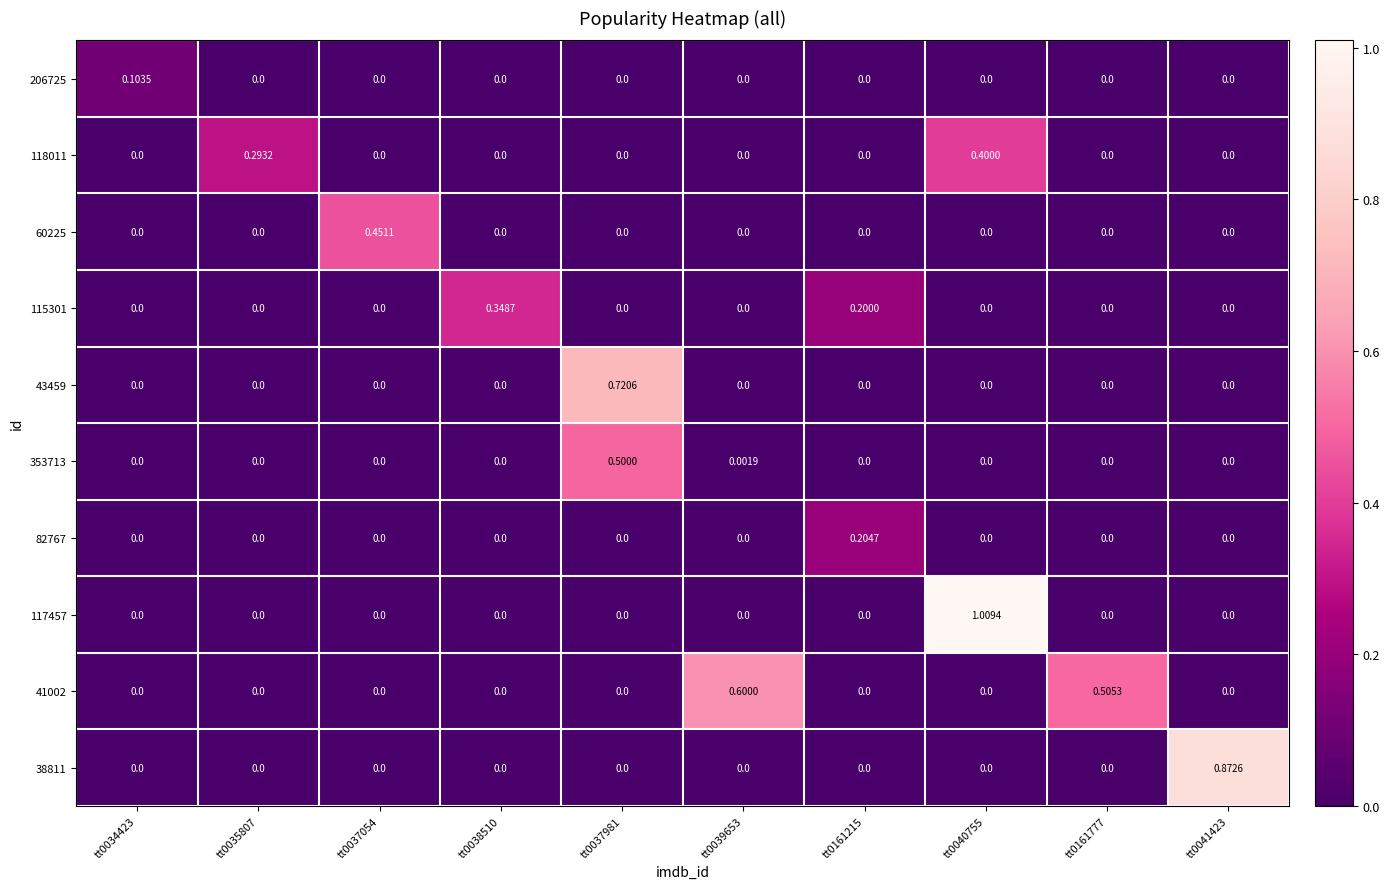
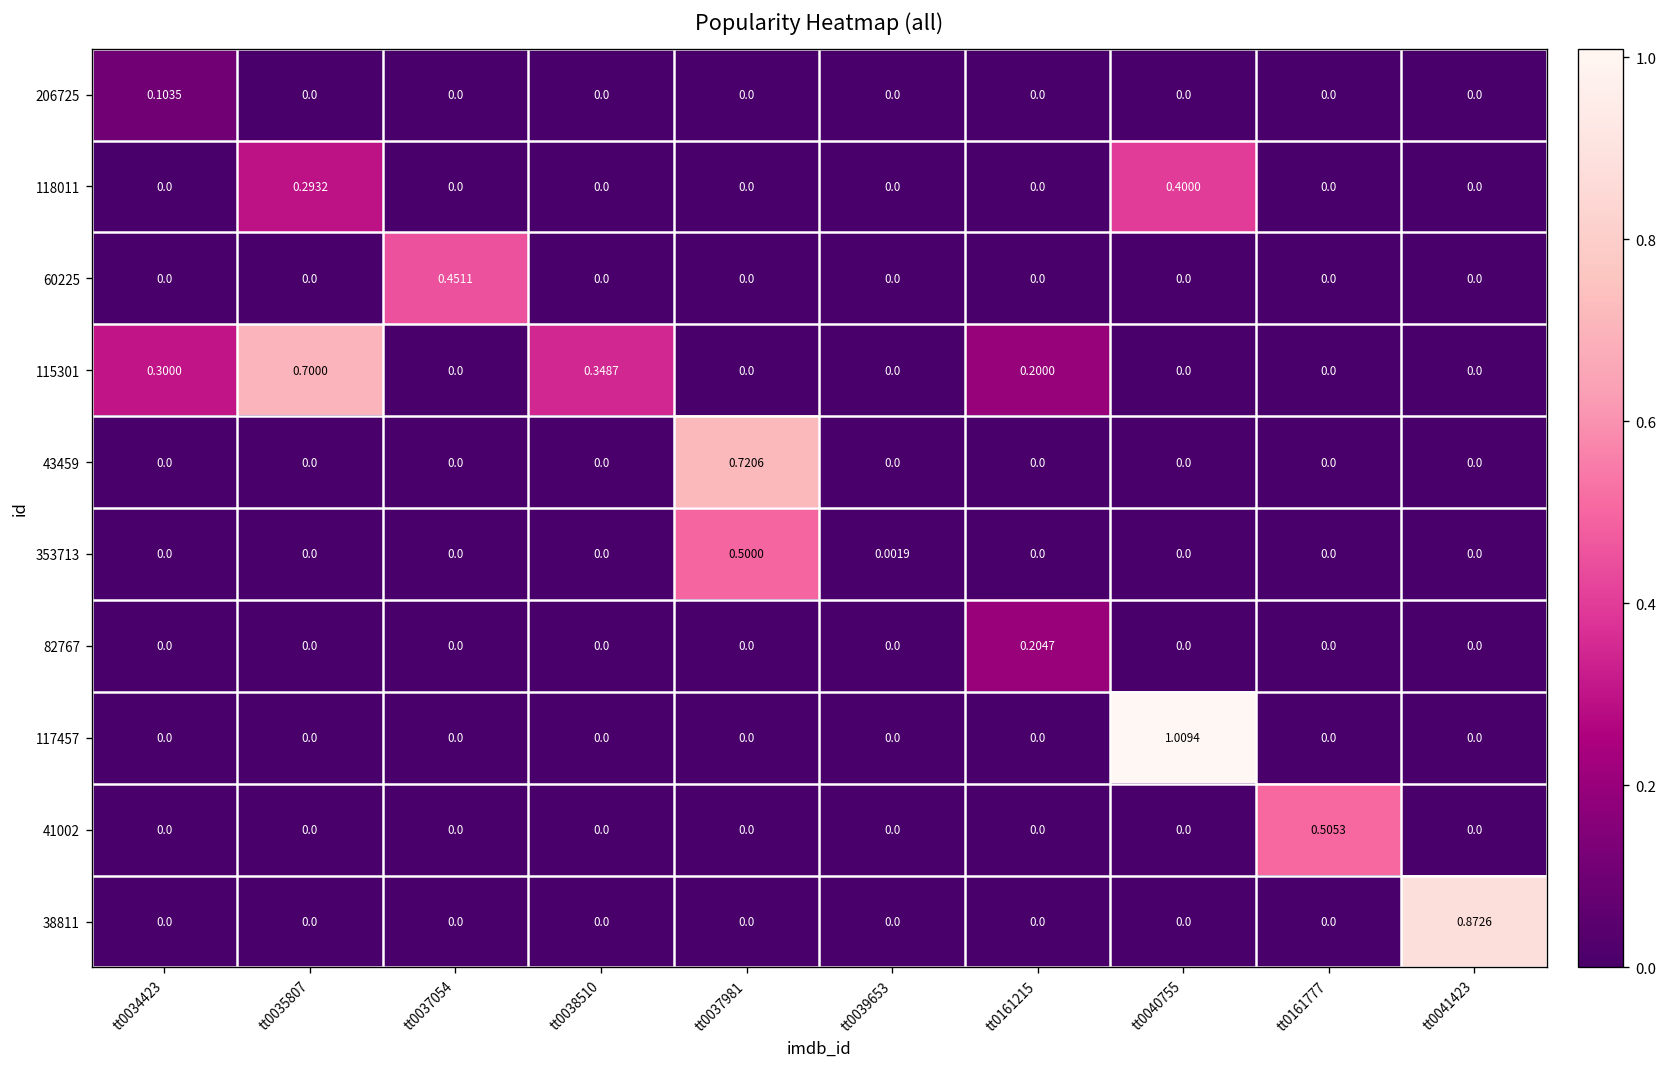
  {
    "206725": {
      "tt0034423": 0.1035,
      "tt0035807": 0.0,
      "tt0037054": 0.0,
      "tt0038510": 0.0,
      "tt0037981": 0.0,
      "tt0039653": 0.0,
      "tt0161215": 0.0,
      "tt0040755": 0.0,
      "tt0161777": 0.0,
      "tt0041423": 0.0
    },
    "118011": {
      "tt0034423": 0.0,
      "tt0035807": 0.2932,
      "tt0037054": 0.0,
      "tt0038510": 0.0,
      "tt0037981": 0.0,
      "tt0039653": 0.0,
      "tt0161215": 0.0,
      "tt0040755": 0.4000,
      "tt0161777": 0.0,
      "tt0041423": 0.0
    },
    "60225": {
      "tt0034423": 0.0,
      "tt0035807": 0.0,
      "tt0037054": 0.4511,
      "tt0038510": 0.0,
      "tt0037981": 0.0,
      "tt0039653": 0.0,
      "tt0161215": 0.0,
      "tt0040755": 0.0,
      "tt0161777": 0.0,
      "tt0041423": 0.0
    },
    "115301": {
-     "tt0034423": 0.0,
-     "tt0035807": 0.0,
+     "tt0034423": 0.3000,
+     "tt0035807": 0.7000,
      "tt0037054": 0.0,
      "tt0038510": 0.3487,
      "tt0037981": 0.0,
      "tt0039653": 0.0,
      "tt0161215": 0.2000,
      "tt0040755": 0.0,
      "tt0161777": 0.0,
      "tt0041423": 0.0
    },
    "43459": {
      "tt0034423": 0.0,
      "tt0035807": 0.0,
      "tt0037054": 0.0,
      "tt0038510": 0.0,
      "tt0037981": 0.7206,
      "tt0039653": 0.0,
      "tt0161215": 0.0,
      "tt0040755": 0.0,
      "tt0161777": 0.0,
      "tt0041423": 0.0
    },
    "353713": {
      "tt0034423": 0.0,
      "tt0035807": 0.0,
      "tt0037054": 0.0,
      "tt0038510": 0.0,
      "tt0037981": 0.5000,
      "tt0039653": 0.0019,
      "tt0161215": 0.0,
      "tt0040755": 0.0,
      "tt0161777": 0.0,
      "tt0041423": 0.0
    },
    "82767": {
      "tt0034423": 0.0,
      "tt0035807": 0.0,
      "tt0037054": 0.0,
      "tt0038510": 0.0,
      "tt0037981": 0.0,
      "tt0039653": 0.0,
      "tt0161215": 0.2047,
      "tt0040755": 0.0,
      "tt0161777": 0.0,
      "tt0041423": 0.0
    },
    "117457": {
      "tt0034423": 0.0,
      "tt0035807": 0.0,
      "tt0037054": 0.0,
      "tt0038510": 0.0,
      "tt0037981": 0.0,
      "tt0039653": 0.0,
      "tt0161215": 0.0,
      "tt0040755": 1.0094,
      "tt0161777": 0.0,
      "tt0041423": 0.0
    },
    "41002": {
      "tt0034423": 0.0,
      "tt0035807": 0.0,
      "tt0037054": 0.0,
      "tt0038510": 0.0,
      "tt0037981": 0.0,
-     "tt0039653": 0.6000,
+     "tt0039653": 0.0,
      "tt0161215": 0.0,
      "tt0040755": 0.0,
      "tt0161777": 0.5053,
      "tt0041423": 0.0
    },
    "38811": {
      "tt0034423": 0.0,
      "tt0035807": 0.0,
      "tt0037054": 0.0,
      "tt0038510": 0.0,
      "tt0037981": 0.0,
      "tt0039653": 0.0,
      "tt0161215": 0.0,
      "tt0040755": 0.0,
      "tt0161777": 0.0,
      "tt0041423": 0.8726
    }
  }
